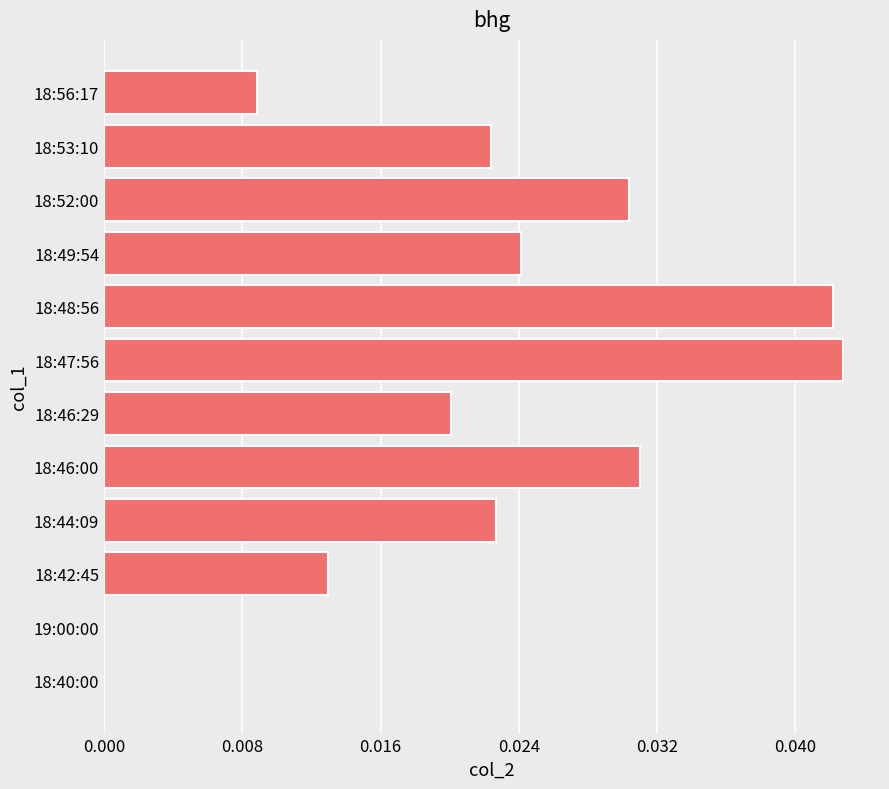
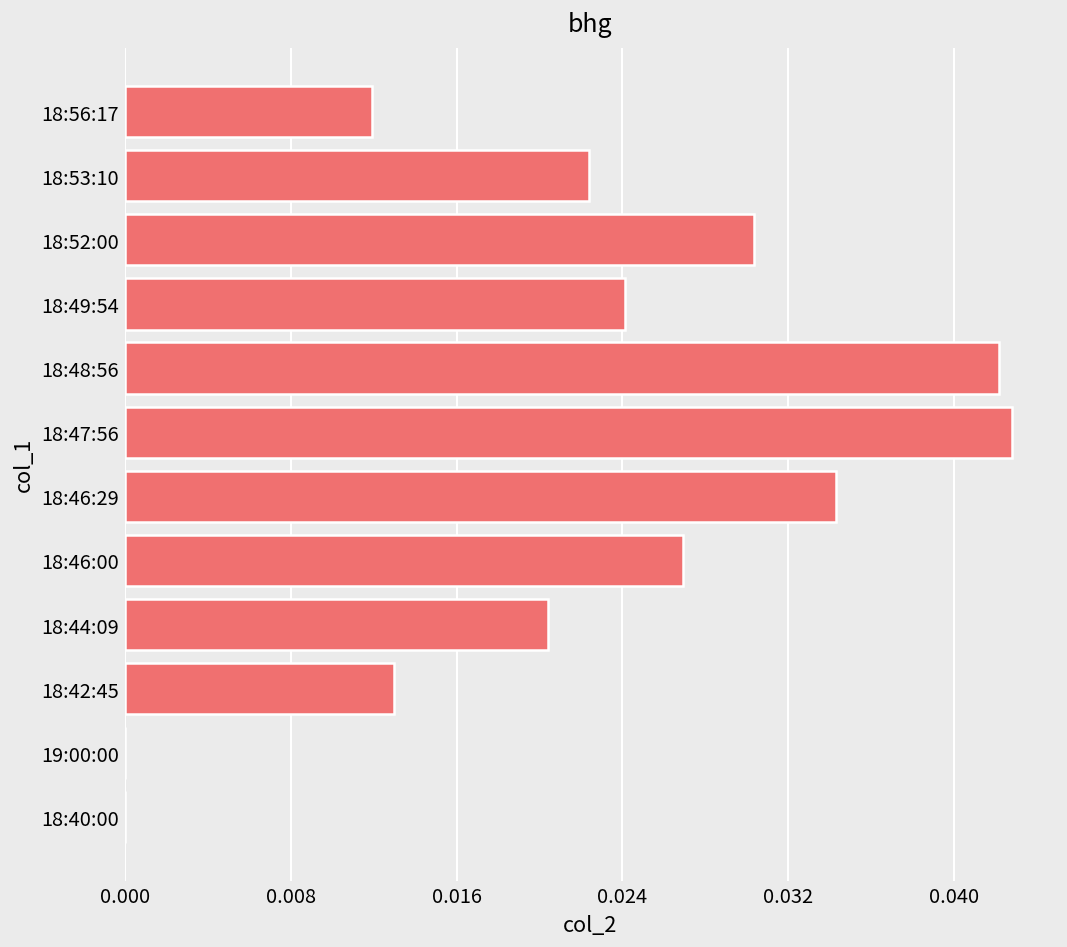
  {
-   "18:56:17": 0.0089,
+   "18:56:17": 0.0119,
    "18:53:10": 0.0224,
    "18:52:00": 0.0304,
    "18:49:54": 0.0241,
    "18:48:56": 0.0422,
    "18:47:56": 0.0428,
-   "18:46:29": 0.0201,
-   "18:46:00": 0.0310,
-   "18:44:09": 0.0227,
+   "18:46:29": 0.0343,
+   "18:46:00": 0.0269,
+   "18:44:09": 0.0204,
    "18:42:45": 0.0130,
    "19:00:00": 0.0000,
    "18:40:00": 0.0000
  }
